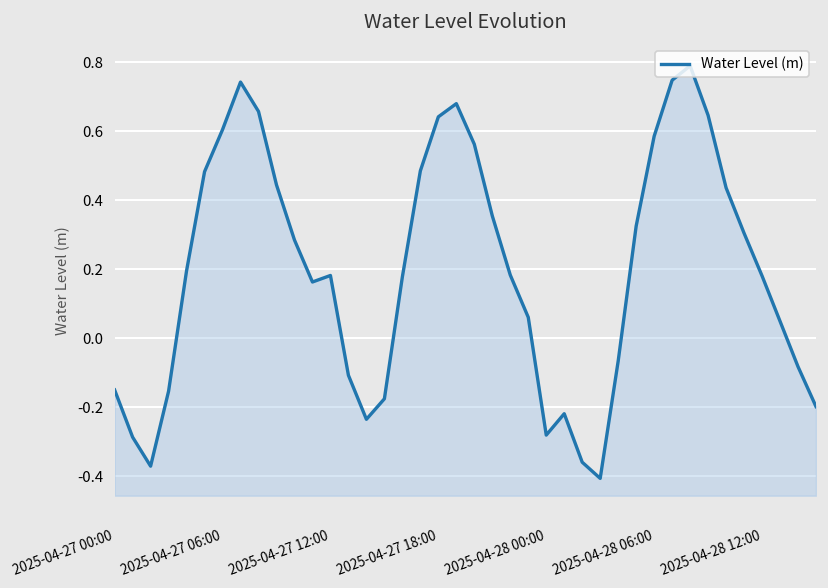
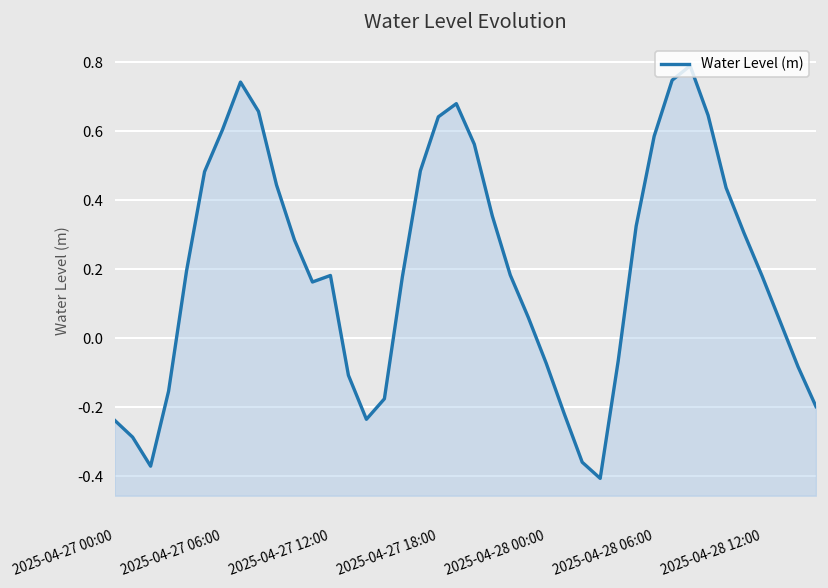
  {
-   "2025-04-27 00:00": -0.15,
+   "2025-04-27 00:00": -0.24,
    "2025-04-27 06:00": 0.60,
    "2025-04-27 12:00": 0.18,
    "2025-04-27 18:00": 0.64,
-   "2025-04-28 00:00": -0.28,
+   "2025-04-28 00:00": -0.07,
    "2025-04-28 06:00": 0.59,
    "2025-04-28 12:00": 0.18
  }
